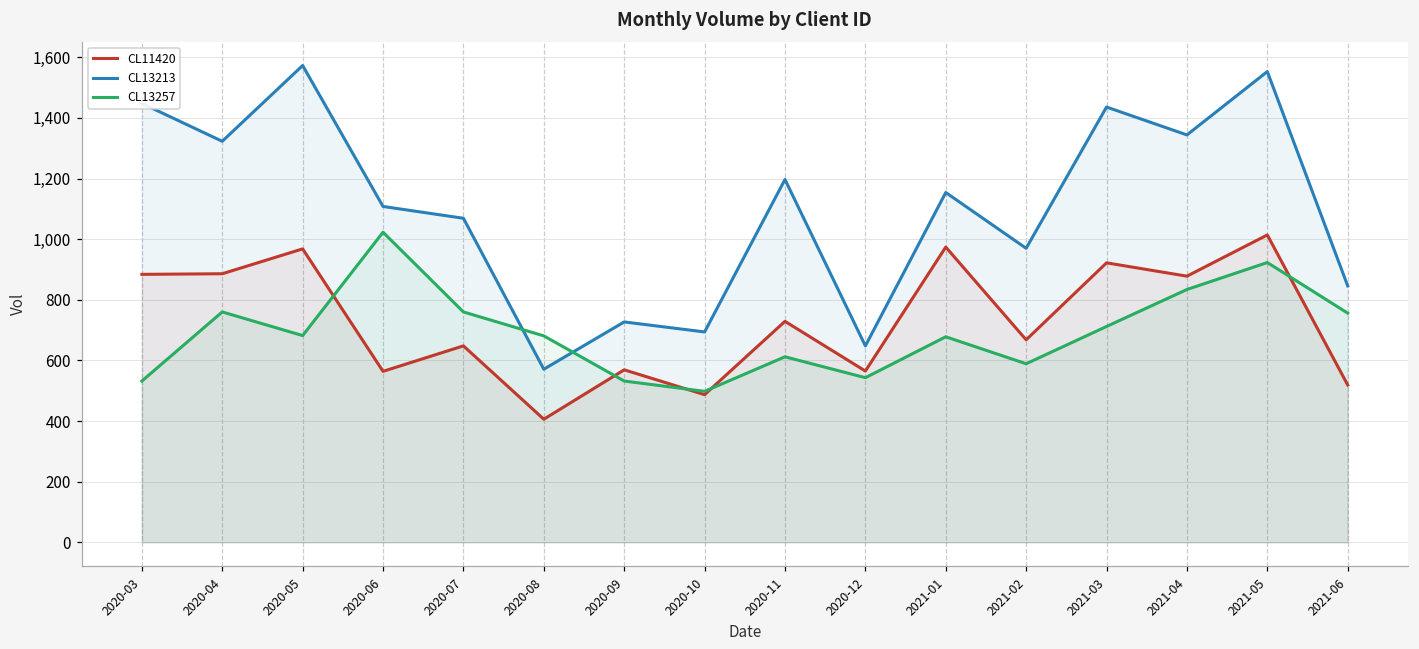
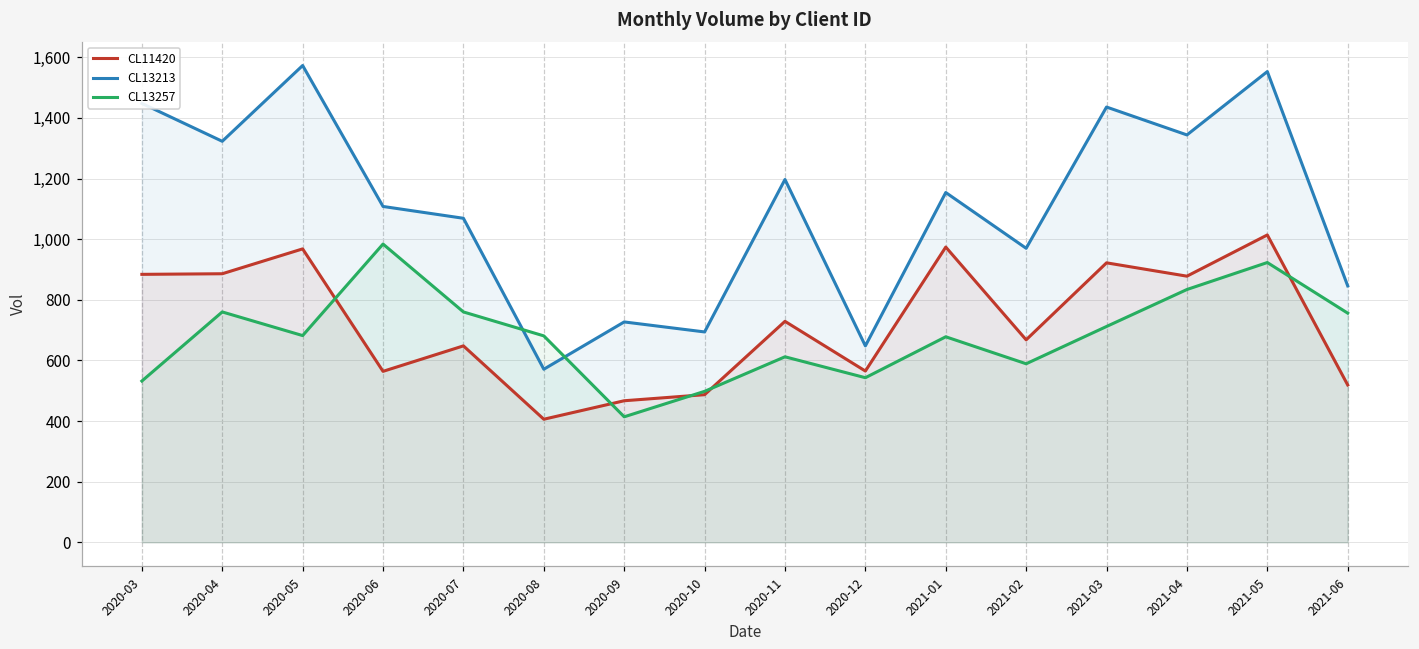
  {
    "CL11420": {
      "2020-03": "880",
      "2020-04": "890",
      "2020-05": "970",
      "2020-06": "560",
      "2020-07": "650",
      "2020-08": "410",
-     "2020-09": "570",
+     "2020-09": "470",
      "2020-10": "490",
      "2020-11": "730",
      "2020-12": "570",
      "2021-01": "970",
      "2021-02": "670",
      "2021-03": "920",
      "2021-04": "880",
      "2021-05": "1,010",
      "2021-06": "520"
    },
    "CL13213": {
      "2020-03": "1,450",
      "2020-04": "1,320",
      "2020-05": "1,570",
      "2020-06": "1,110",
      "2020-07": "1,070",
      "2020-08": "570",
      "2020-09": "730",
      "2020-10": "690",
      "2020-11": "1,200",
      "2020-12": "650",
      "2021-01": "1,150",
      "2021-02": "970",
      "2021-03": "1,440",
      "2021-04": "1,340",
      "2021-05": "1,550",
      "2021-06": "850"
    },
    "CL13257": {
      "2020-03": "530",
      "2020-04": "760",
      "2020-05": "680",
-     "2020-06": "1,020",
+     "2020-06": "980",
      "2020-07": "760",
      "2020-08": "680",
-     "2020-09": "530",
+     "2020-09": "410",
      "2020-10": "500",
      "2020-11": "610",
      "2020-12": "540",
      "2021-01": "680",
      "2021-02": "590",
      "2021-03": "710",
      "2021-04": "830",
      "2021-05": "920",
      "2021-06": "760"
    }
  }
